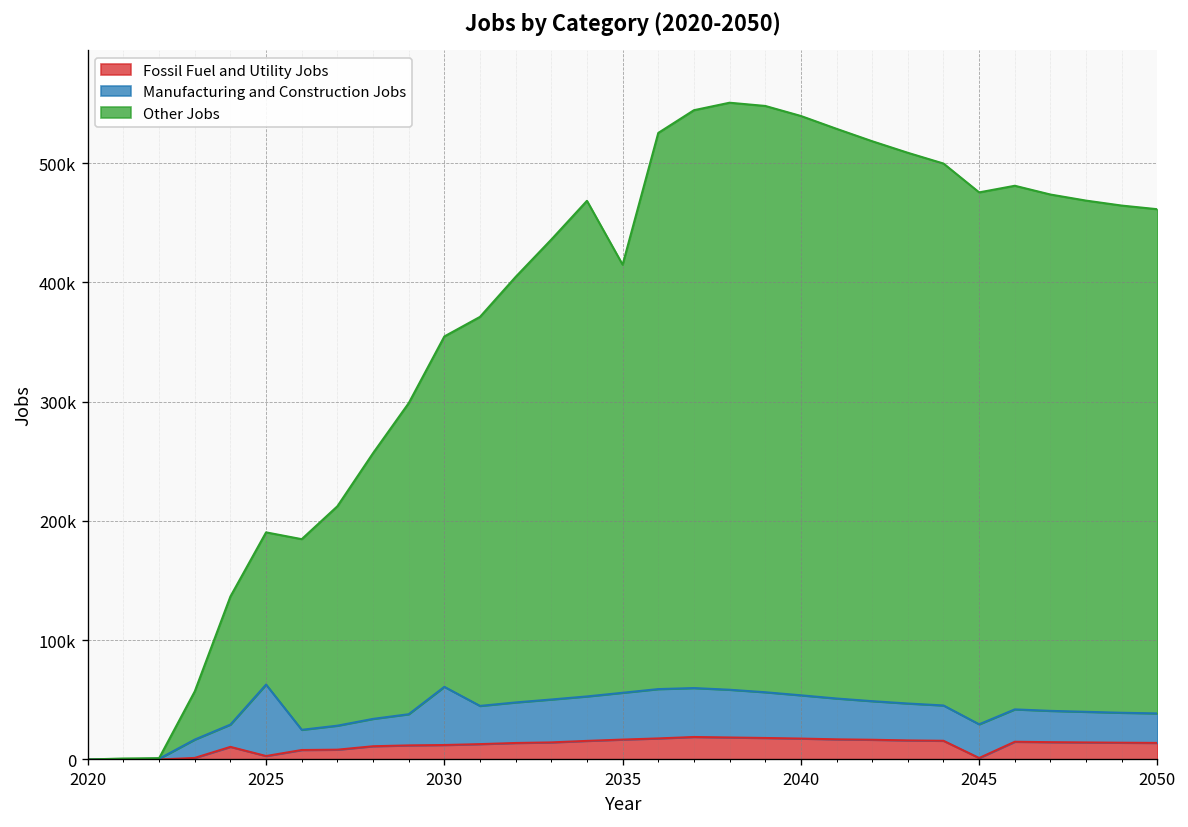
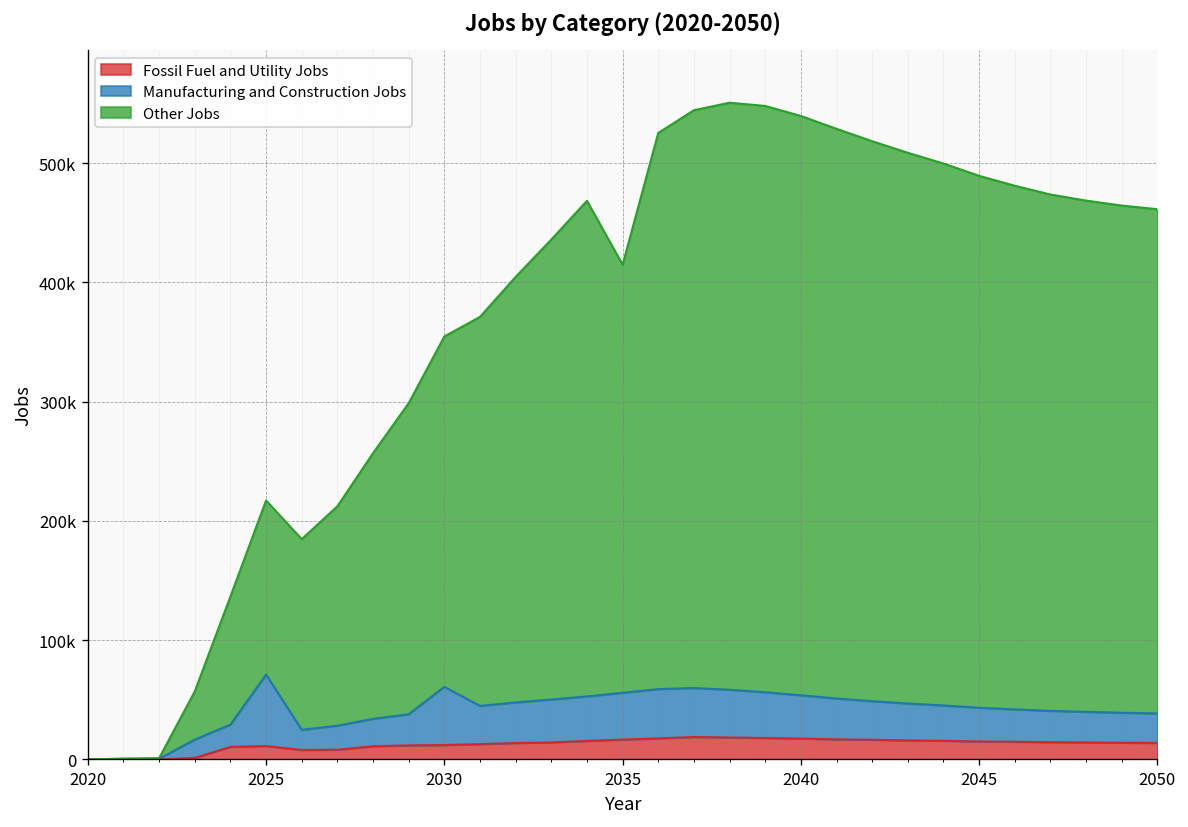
  {
    "Fossil Fuel and Utility Jobs": {
-     "2025": 0,
+     "2025": 10000,
      "2030": 10000,
      "2035": 20000,
      "2040": 20000,
-     "2045": 0,
+     "2045": 20000,
      "2050": 10000
    },
    "Manufacturing and Construction Jobs": {
      "2025": 60000,
      "2030": 50000,
      "2035": 40000,
      "2040": 40000,
      "2045": 30000,
      "2050": 20000
    },
    "Other Jobs": {
-     "2025": 130000,
+     "2025": 150000,
      "2030": 290000,
      "2035": 360000,
      "2040": 490000,
      "2045": 450000,
      "2050": 420000
    }
  }
